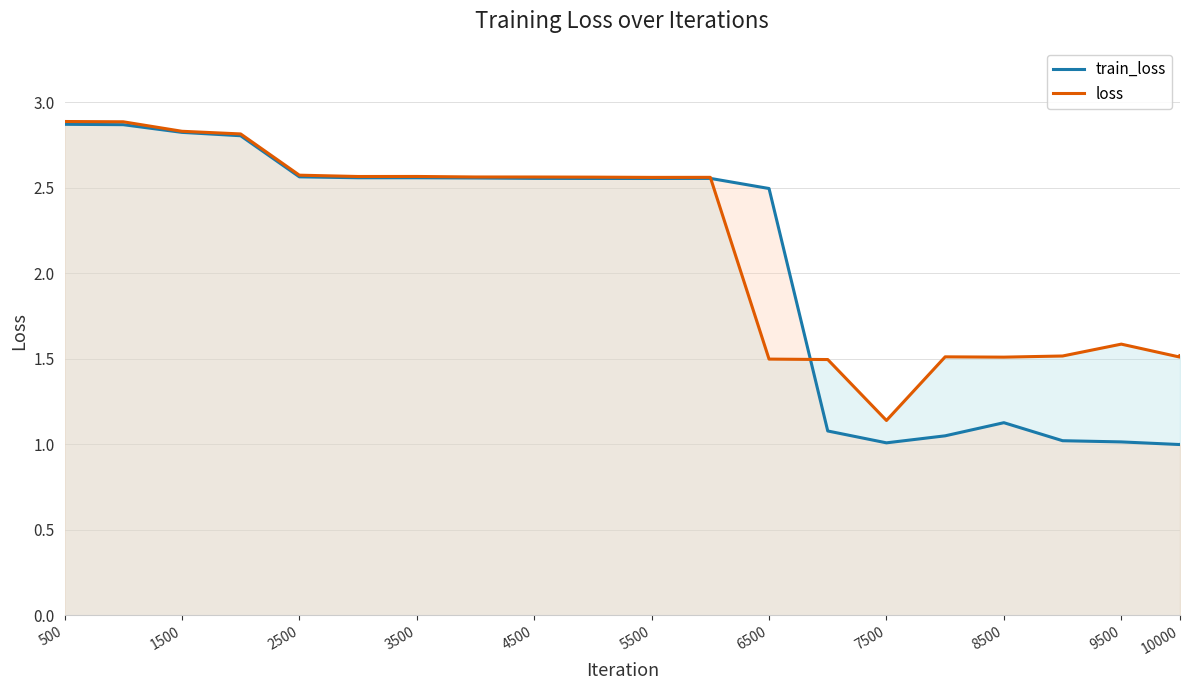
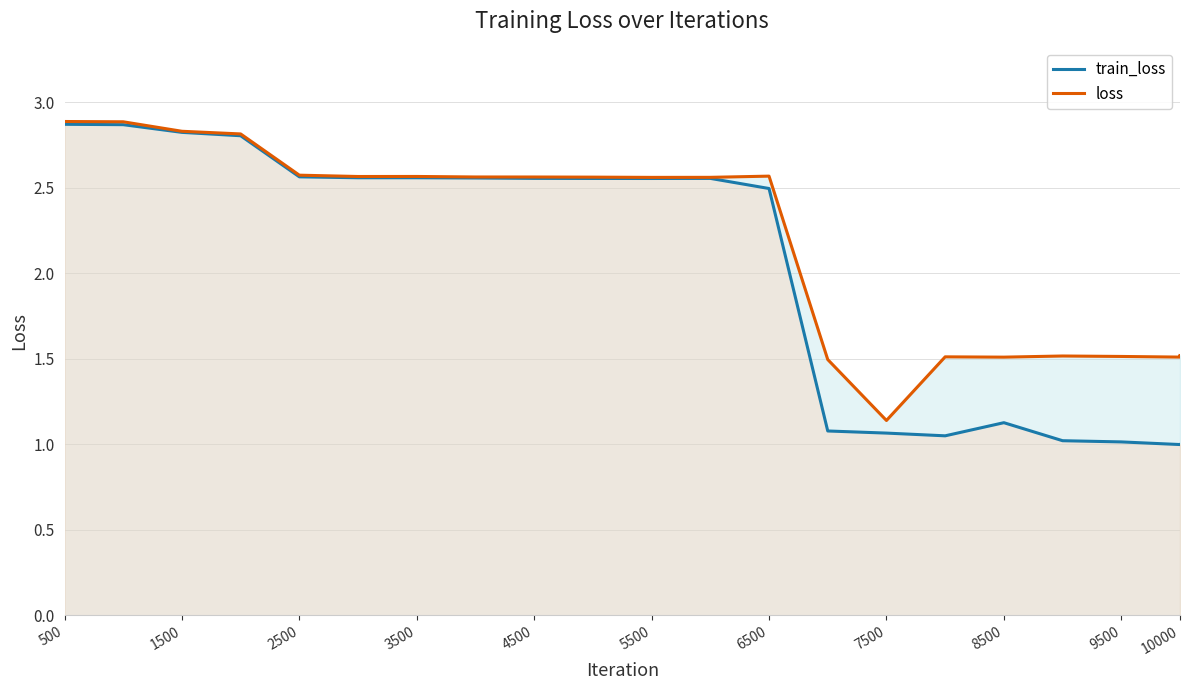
  {
    "train_loss": {
      "500": 2.87,
      "6500": 2.50,
-     "7500": 1.01,
+     "7500": 1.07,
      "8500": 1.13,
      "9500": 1.01,
      "10000": 1.00
    },
    "loss": {
      "500": 2.89,
-     "6500": 1.50,
+     "6500": 2.57,
      "7500": 1.14,
      "8500": 1.51,
-     "9500": 1.59,
+     "9500": 1.51,
      "10000": 1.52
    }
  }
